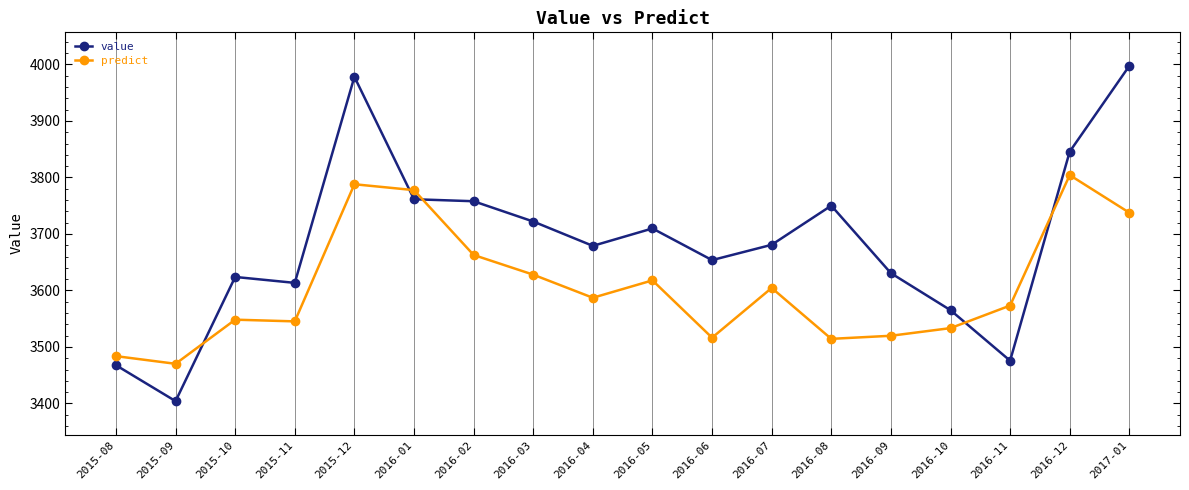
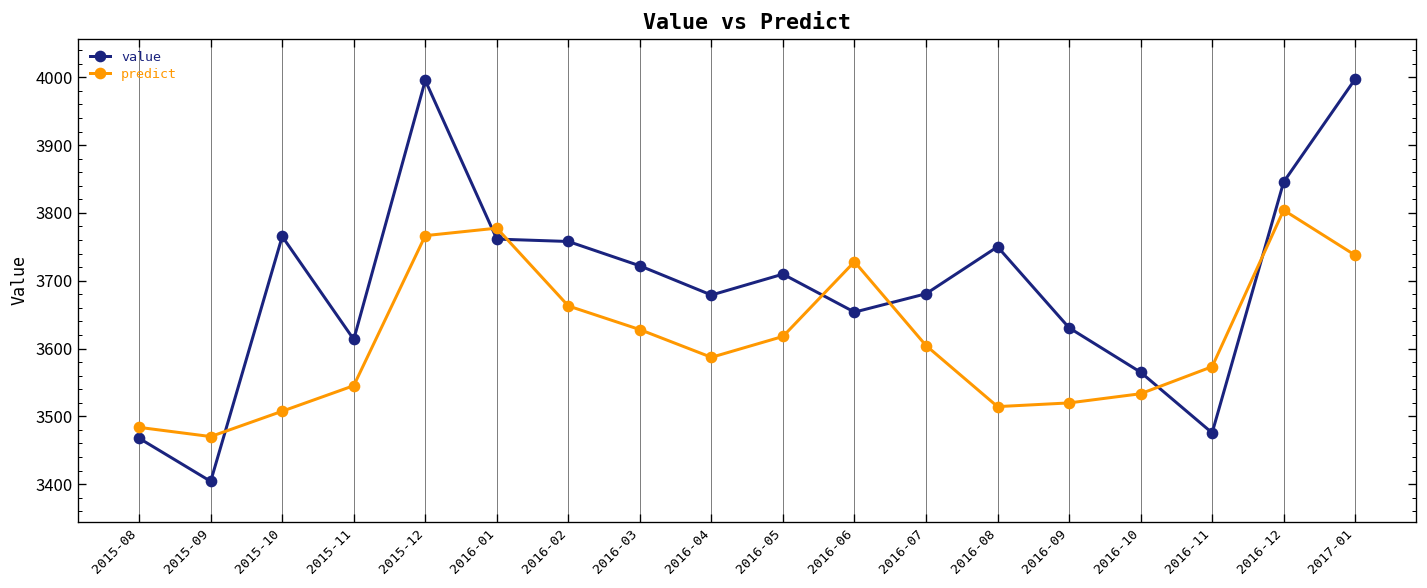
  {
    "value": {
      "2015-08": 3470,
      "2015-09": 3400,
-     "2015-10": 3620,
+     "2015-10": 3770,
      "2015-11": 3610,
-     "2015-12": 3980,
+     "2015-12": 4000,
      "2016-01": 3760,
      "2016-02": 3760,
      "2016-03": 3720,
      "2016-04": 3680,
      "2016-05": 3710,
      "2016-06": 3650,
      "2016-07": 3680,
      "2016-08": 3750,
      "2016-09": 3630,
      "2016-10": 3570,
      "2016-11": 3480,
      "2016-12": 3850,
      "2017-01": 4000
    },
    "predict": {
      "2015-08": 3480,
      "2015-09": 3470,
-     "2015-10": 3550,
+     "2015-10": 3510,
      "2015-11": 3550,
-     "2015-12": 3790,
+     "2015-12": 3770,
      "2016-01": 3780,
      "2016-02": 3660,
      "2016-03": 3630,
      "2016-04": 3590,
      "2016-05": 3620,
-     "2016-06": 3520,
+     "2016-06": 3730,
      "2016-07": 3600,
      "2016-08": 3510,
      "2016-09": 3520,
      "2016-10": 3530,
      "2016-11": 3570,
      "2016-12": 3800,
      "2017-01": 3740
    }
  }
